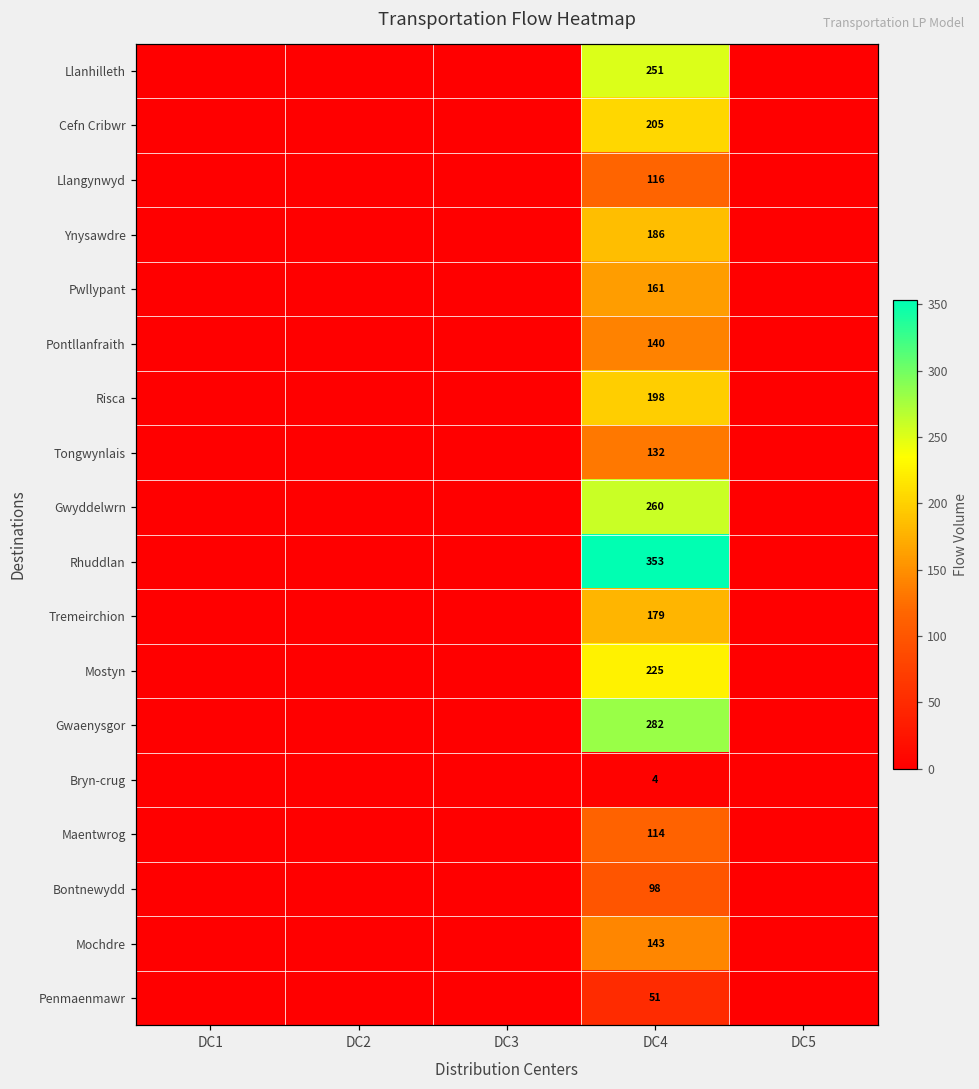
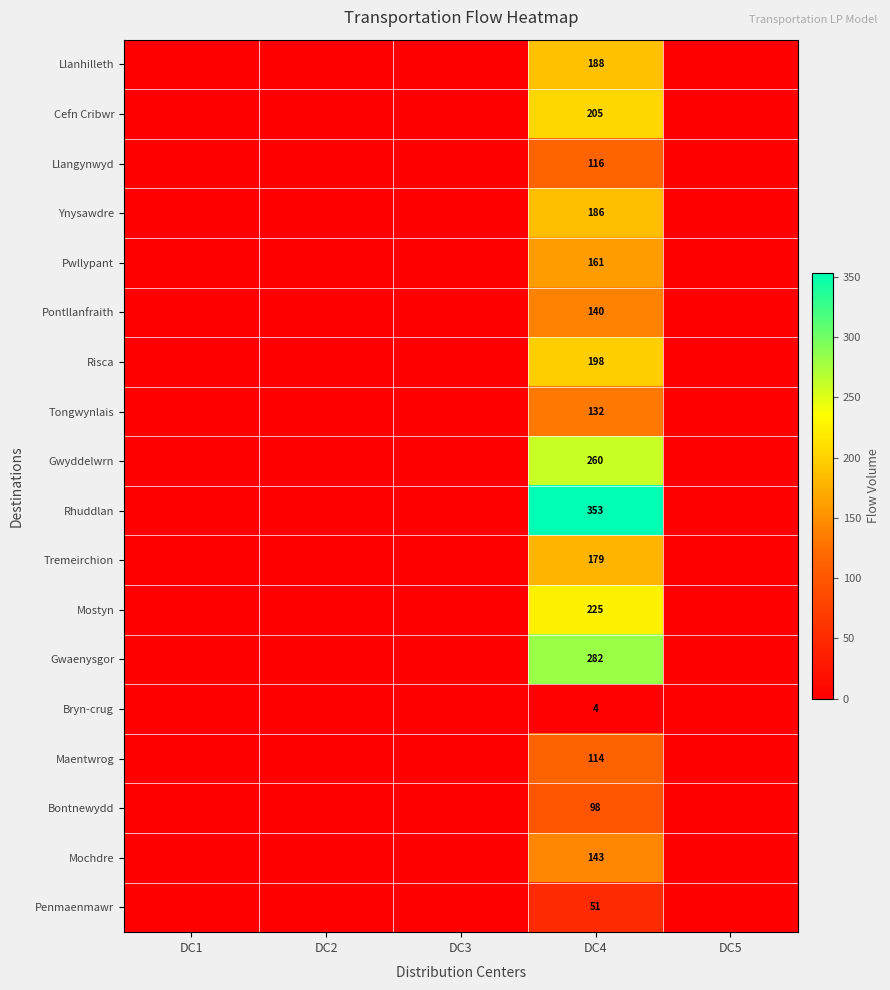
  {
    "Llanhilleth": {
-     "DC4": 251
+     "DC4": 188
    },
    "Cefn Cribwr": {
      "DC4": 205
    },
    "Llangynwyd": {
      "DC4": 116
    },
    "Ynysawdre": {
      "DC4": 186
    },
    "Pwllypant": {
      "DC4": 161
    },
    "Pontllanfraith": {
      "DC4": 140
    },
    "Risca": {
      "DC4": 198
    },
    "Tongwynlais": {
      "DC4": 132
    },
    "Gwyddelwrn": {
      "DC4": 260
    },
    "Rhuddlan": {
      "DC4": 353
    },
    "Tremeirchion": {
      "DC4": 179
    },
    "Mostyn": {
      "DC4": 225
    },
    "Gwaenysgor": {
      "DC4": 282
    },
    "Bryn-crug": {
      "DC4": 4
    },
    "Maentwrog": {
      "DC4": 114
    },
    "Bontnewydd": {
      "DC4": 98
    },
    "Mochdre": {
      "DC4": 143
    },
    "Penmaenmawr": {
      "DC4": 51
    }
  }
